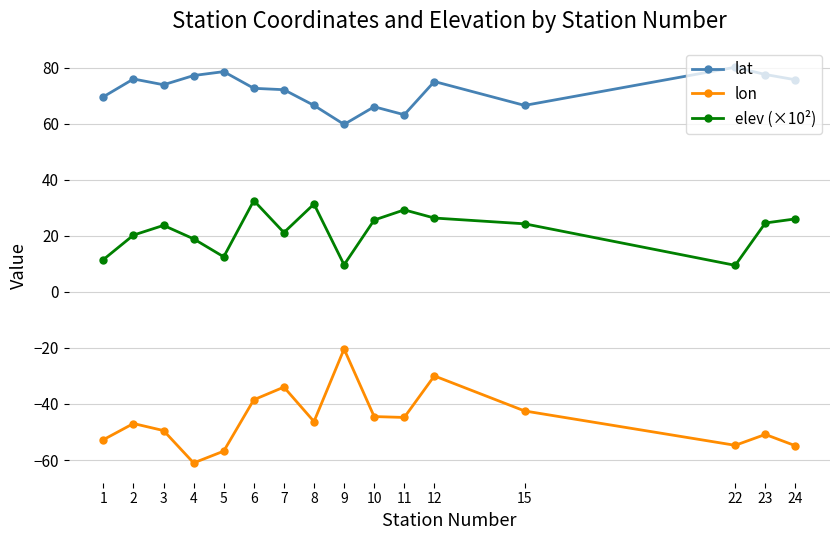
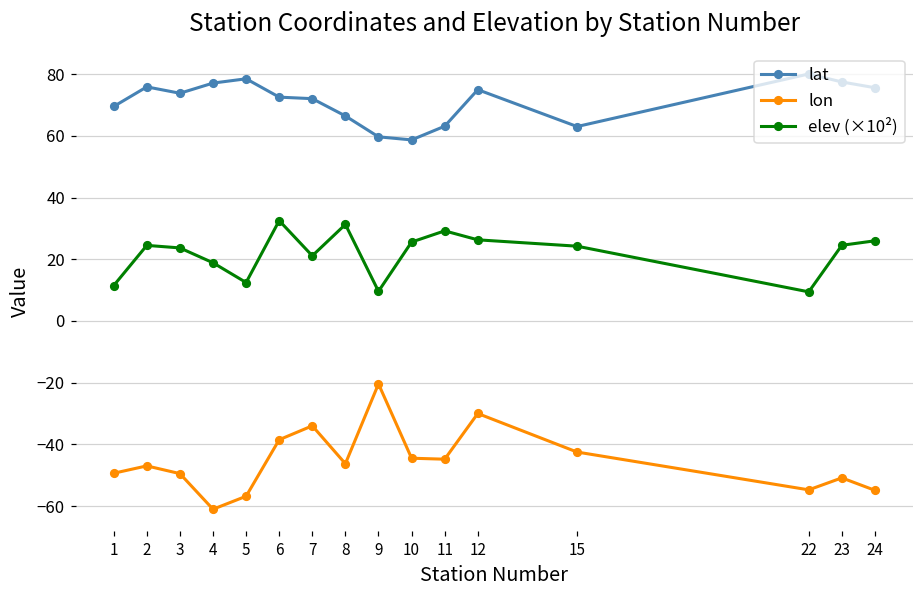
  {
    "lat": {
      "1": 70,
      "2": 76,
      "3": 74,
      "4": 77,
      "5": 79,
      "6": 73,
      "7": 72,
      "8": 66,
      "9": 60,
-     "10": 66,
+     "10": 59,
      "11": 63,
      "12": 75,
-     "15": 66
+     "15": 63
    },
    "lon": {
-     "1": -53,
+     "1": -49,
      "2": -47,
      "3": -49,
      "4": -61,
      "5": -57,
      "6": -39,
      "7": -34,
      "8": -46,
      "9": -20,
      "10": -45,
      "11": -45,
      "12": -30,
      "15": -43,
      "22": -55,
      "23": -51,
      "24": -55
    },
    "elev (×10²)": {
      "1": 11,
-     "2": 20,
+     "2": 25,
      "3": 24,
      "4": 19,
      "5": 12,
      "6": 33,
      "7": 21,
      "8": 31,
      "9": 10,
      "10": 26,
      "11": 29,
      "12": 26,
      "15": 24,
      "22": 9,
      "23": 25,
      "24": 26
    }
  }
